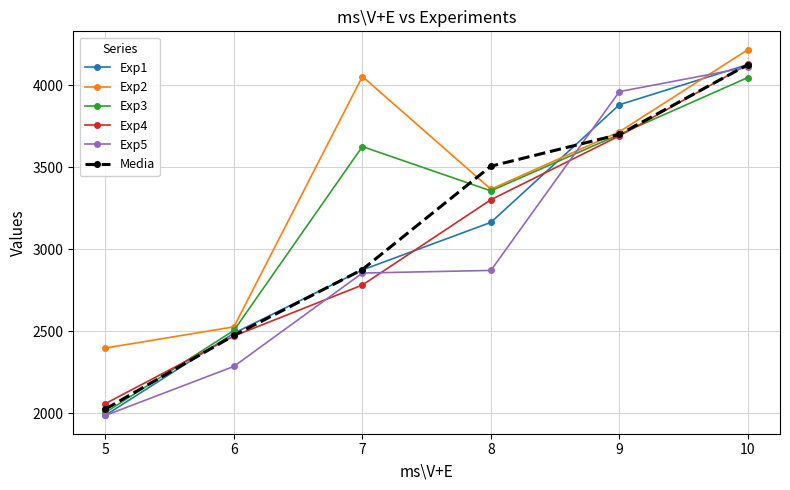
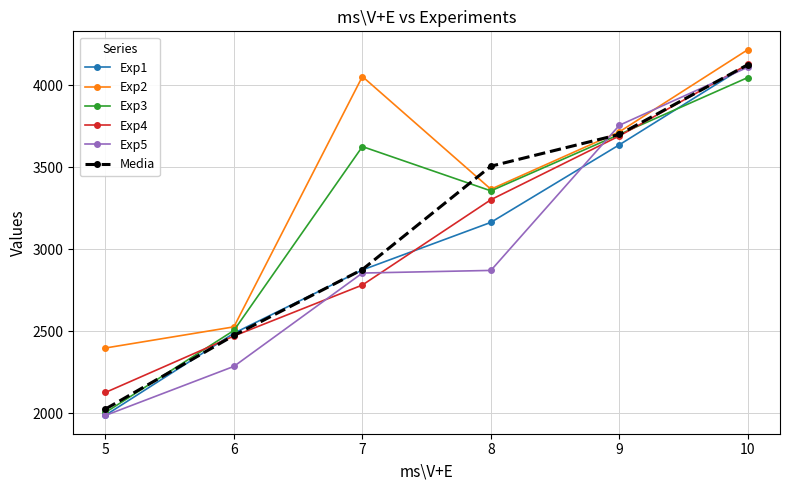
  {
    "Exp1": {
      "8": 3170,
-     "9": 3880
+     "9": 3640
    },
    "Exp2": {
      "5": 2400,
      "6": 2530,
      "7": 4050,
      "9": 3720,
      "10": 4220
    },
    "Exp3": {
      "5": 2010,
      "6": 2510,
      "7": 3630,
      "10": 4050
    },
    "Exp4": {
-     "5": 2060,
+     "5": 2130,
      "7": 2780,
      "8": 3300
    },
    "Exp5": {
      "6": 2290,
      "7": 2860,
      "8": 2870,
-     "9": 3960,
+     "9": 3760,
      "10": 4110
    },
    "Media": {
      "5": 2030,
      "8": 3510
    }
  }
